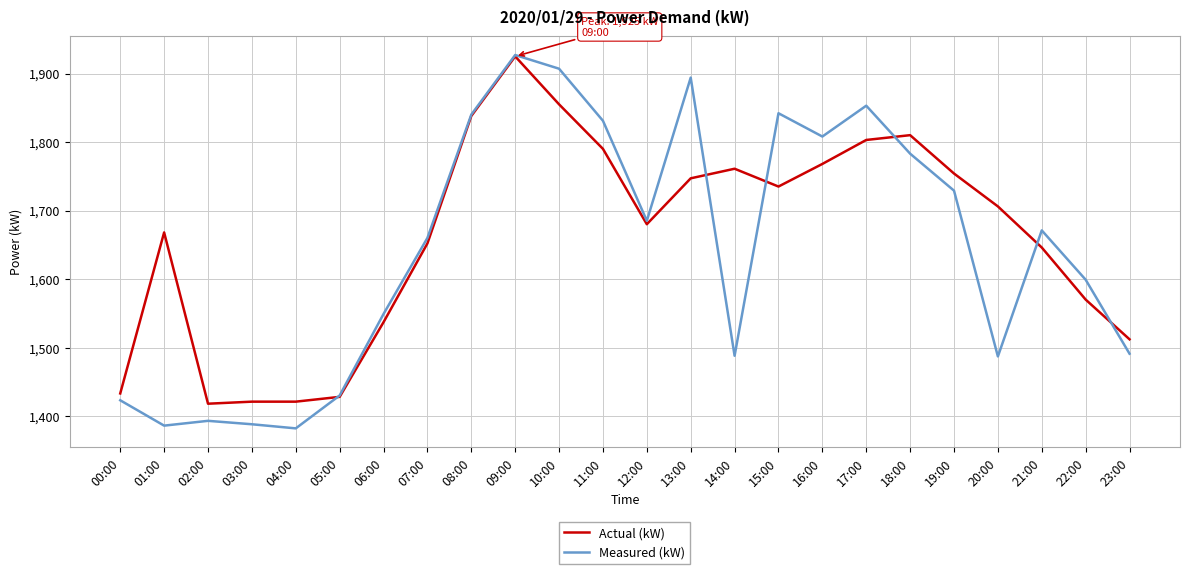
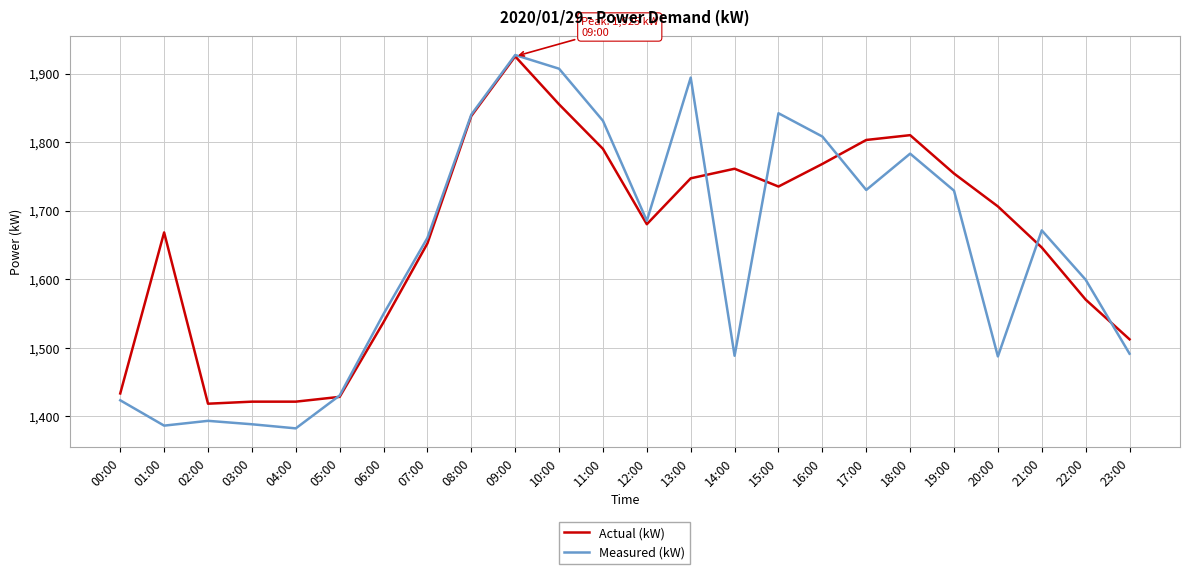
  {
    "Actual (kW)": {
      "00:00": "1,430",
      "01:00": "1,670",
      "02:00": "1,420",
      "03:00": "1,420",
      "04:00": "1,420",
      "06:00": "1,540",
      "07:00": "1,650",
      "10:00": "1,860",
      "11:00": "1,790",
      "12:00": "1,680",
      "13:00": "1,750",
      "14:00": "1,760",
      "15:00": "1,740",
      "16:00": "1,770",
      "17:00": "1,800",
      "18:00": "1,810",
      "19:00": "1,750",
      "20:00": "1,710",
      "21:00": "1,650",
      "22:00": "1,570",
      "23:00": "1,510"
    },
    "Measured (kW)": {
      "00:00": "1,420",
      "01:00": "1,390",
      "02:00": "1,390",
      "03:00": "1,390",
      "04:00": "1,380",
      "06:00": "1,550",
      "07:00": "1,660",
      "10:00": "1,910",
      "11:00": "1,830",
      "12:00": "1,690",
      "13:00": "1,890",
      "14:00": "1,490",
      "15:00": "1,840",
      "16:00": "1,810",
-     "17:00": "1,850",
+     "17:00": "1,730",
      "18:00": "1,780",
      "19:00": "1,730",
      "20:00": "1,490",
      "21:00": "1,670",
      "22:00": "1,600",
      "23:00": "1,490"
    }
  }
